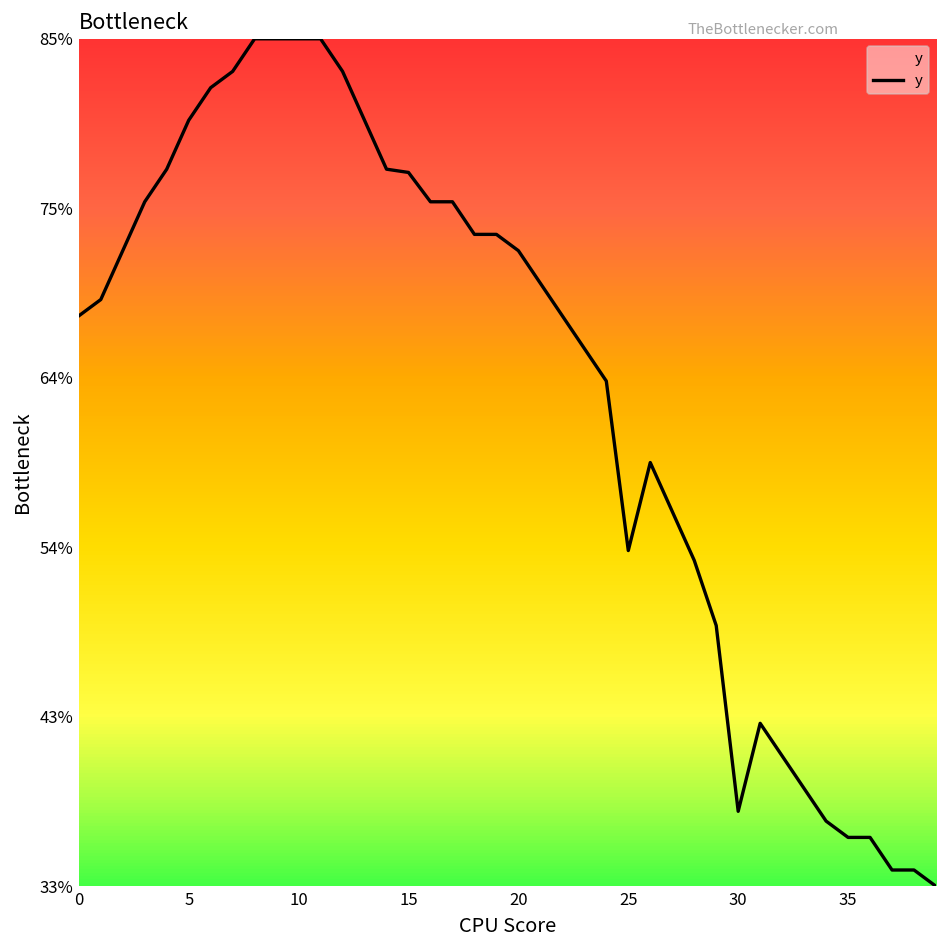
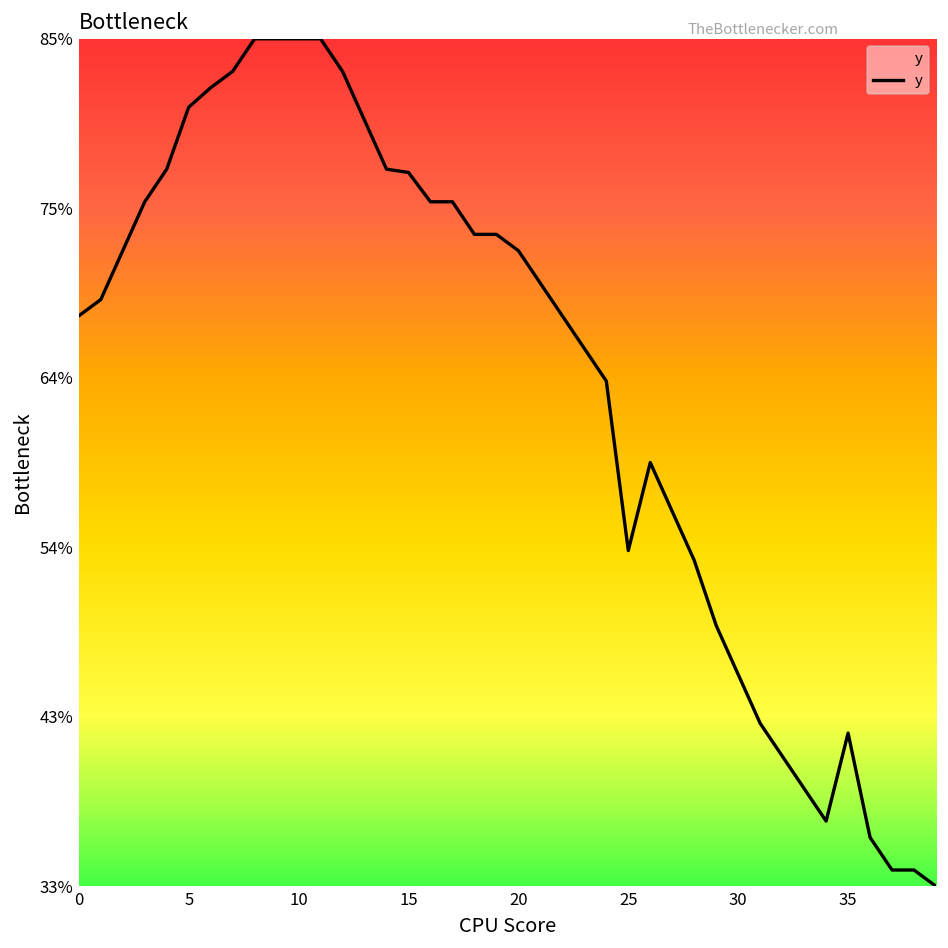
  {
    "0": "68.0%",
-   "5": "80.0%",
+   "5": "80.8%",
    "10": "85.0%",
    "15": "76.8%",
    "20": "72.0%",
    "25": "53.6%",
-   "30": "37.6%",
-   "35": "36.0%"
+   "30": "46.0%",
+   "35": "42.4%"
  }
